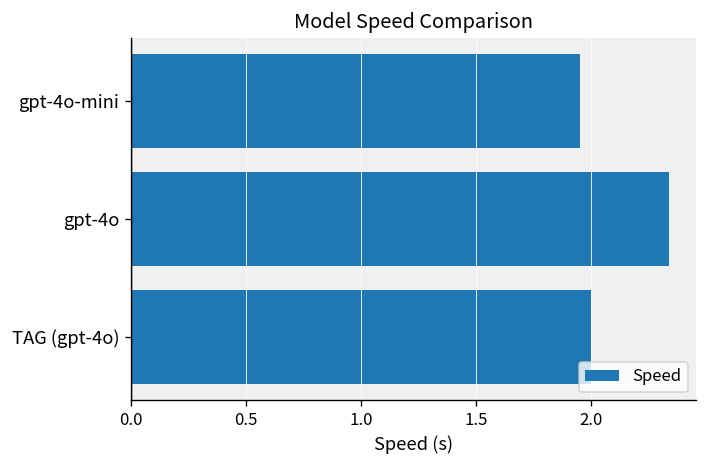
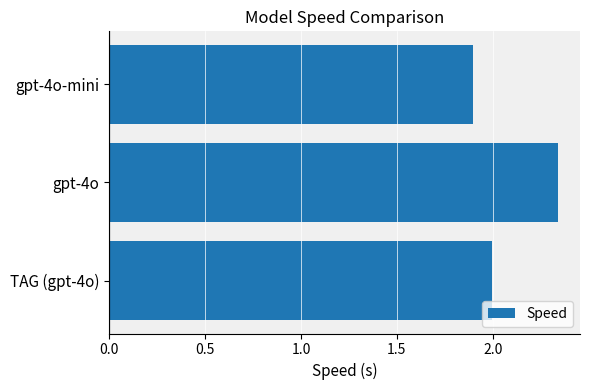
  {
-   "gpt-4o-mini": 1.95,
+   "gpt-4o-mini": 1.90,
    "gpt-4o": 2.34,
    "TAG (gpt-4o)": 2.00
  }
